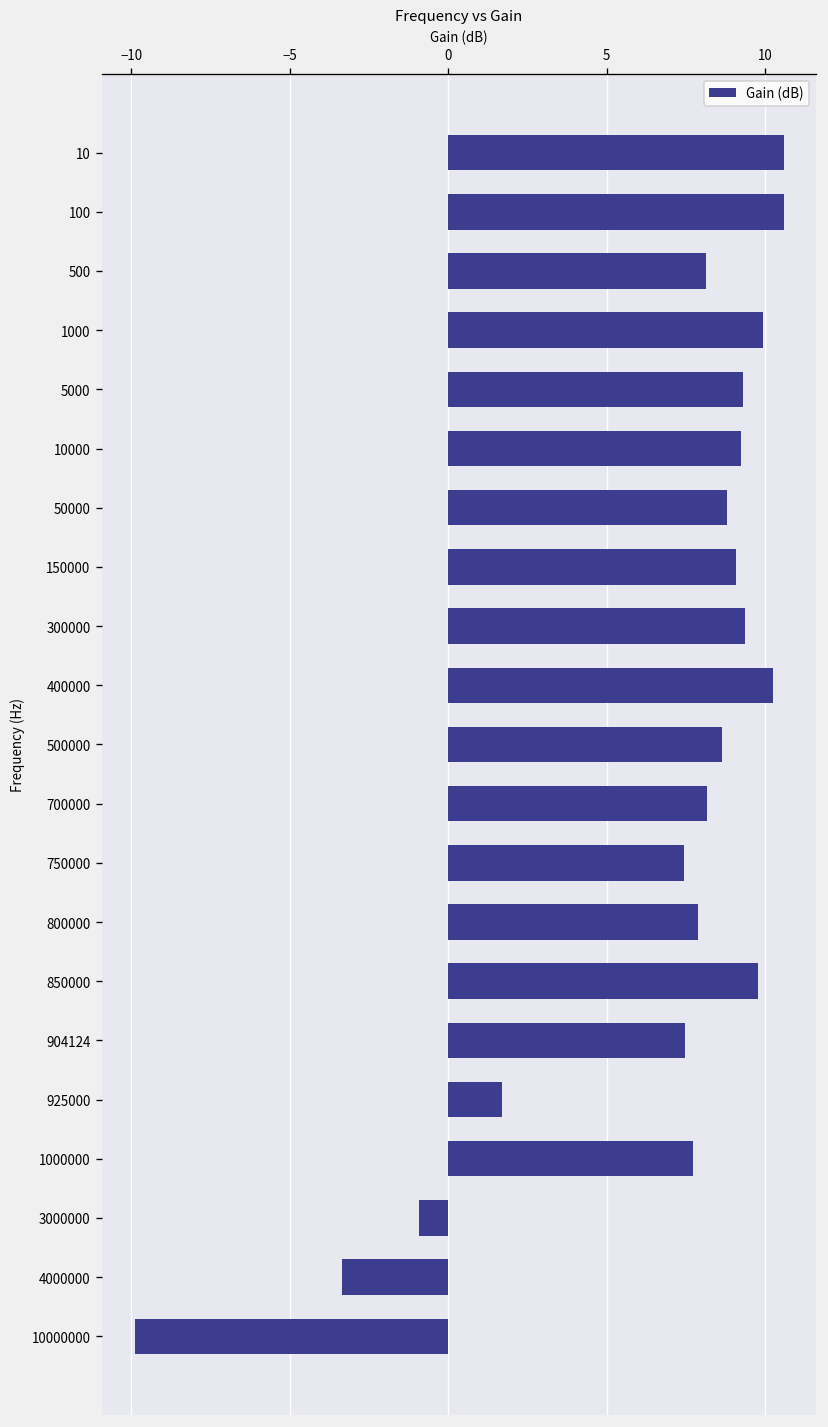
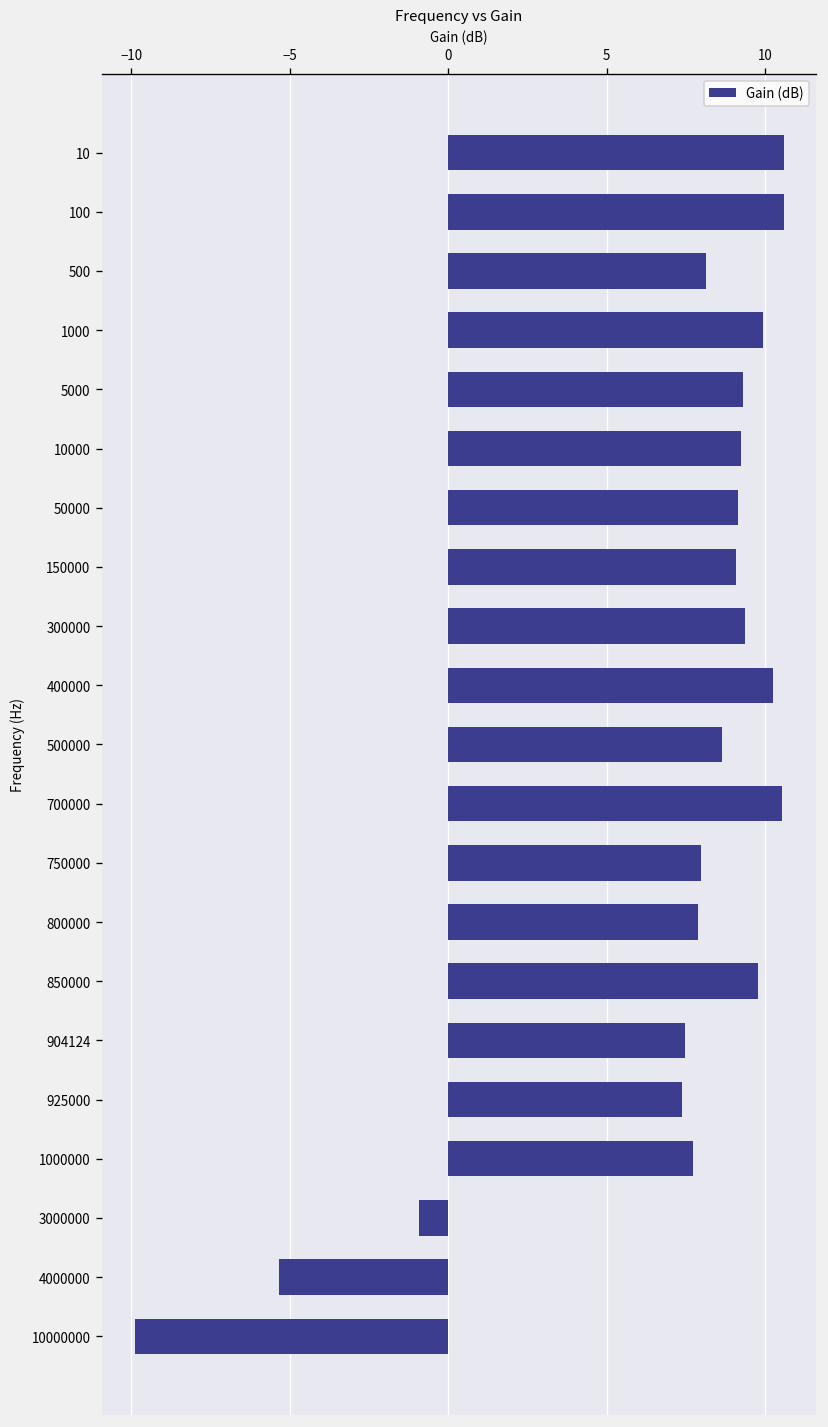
  {
    "10": 10.6,
    "100": 10.6,
    "500": 8.1,
    "1000": 9.9,
    "5000": 9.3,
    "10000": 9.2,
-   "50000": 8.8,
+   "50000": 9.1,
    "150000": 9.1,
    "300000": 9.3,
    "400000": 10.2,
    "500000": 8.6,
-   "700000": 8.2,
-   "750000": 7.4,
+   "700000": 10.5,
+   "750000": 8.0,
    "800000": 7.9,
    "850000": 9.8,
    "904124": 7.5,
-   "925000": 1.7,
+   "925000": 7.4,
    "1000000": 7.7,
    "3000000": -0.9,
-   "4000000": -3.3,
+   "4000000": -5.3,
    "10000000": -9.9
  }
